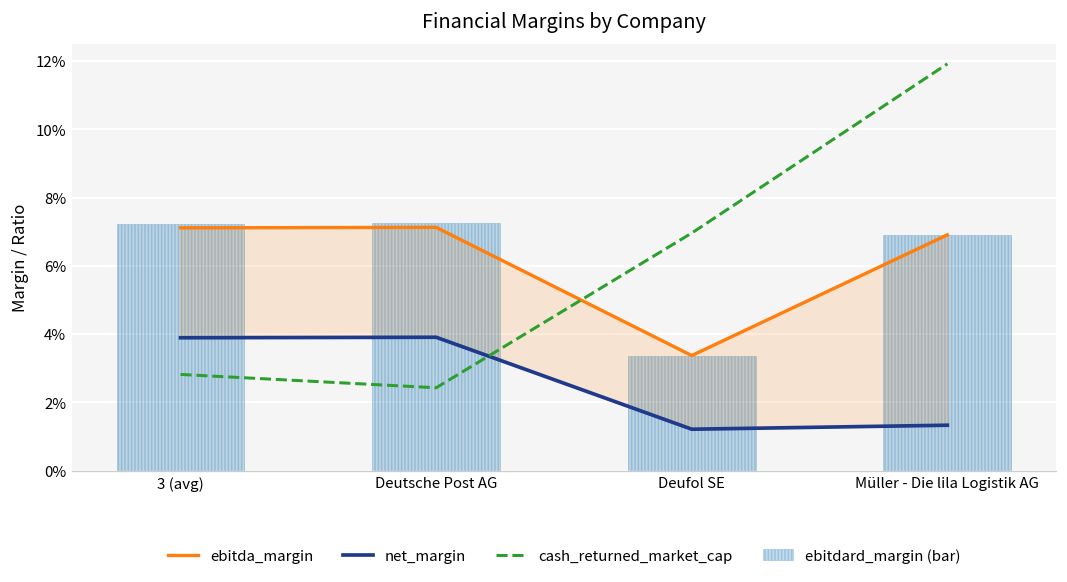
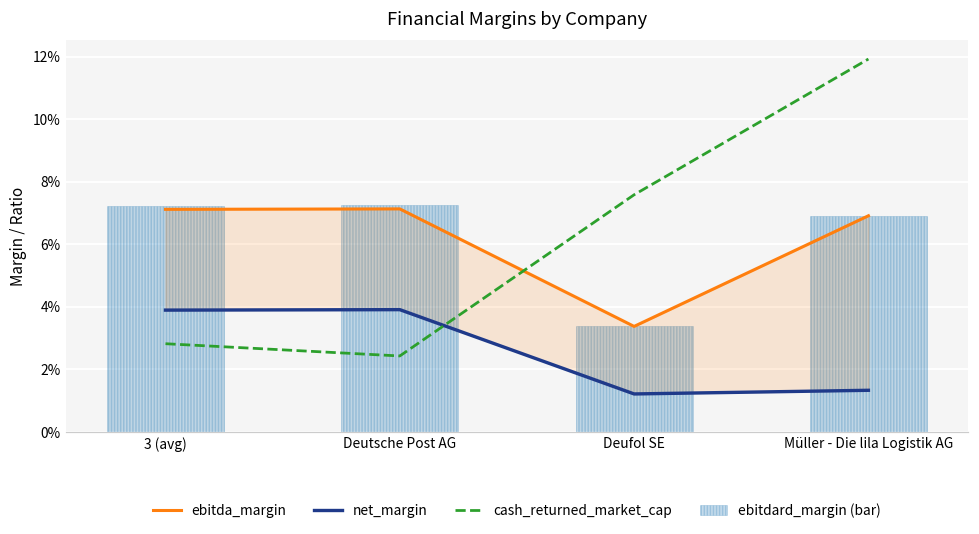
  {
    "ebitda_margin": {
      "3 (avg)": "7.1%",
      "Deutsche Post AG": "7.1%",
      "Deufol SE": "3.4%",
      "Müller - Die lila Logistik AG": "6.9%"
    },
    "ebitdard_margin (bar)": {
      "3 (avg)": "7.2%",
      "Deutsche Post AG": "7.2%",
      "Deufol SE": "3.4%",
      "Müller - Die lila Logistik AG": "6.9%"
    },
    "net_margin": {
      "3 (avg)": "3.9%",
      "Deutsche Post AG": "3.9%",
      "Deufol SE": "1.2%",
      "Müller - Die lila Logistik AG": "1.3%"
    },
    "cash_returned_market_cap": {
      "3 (avg)": "2.8%",
      "Deutsche Post AG": "2.4%",
-     "Deufol SE": "7.0%",
+     "Deufol SE": "7.6%",
      "Müller - Die lila Logistik AG": "11.9%"
    }
  }
